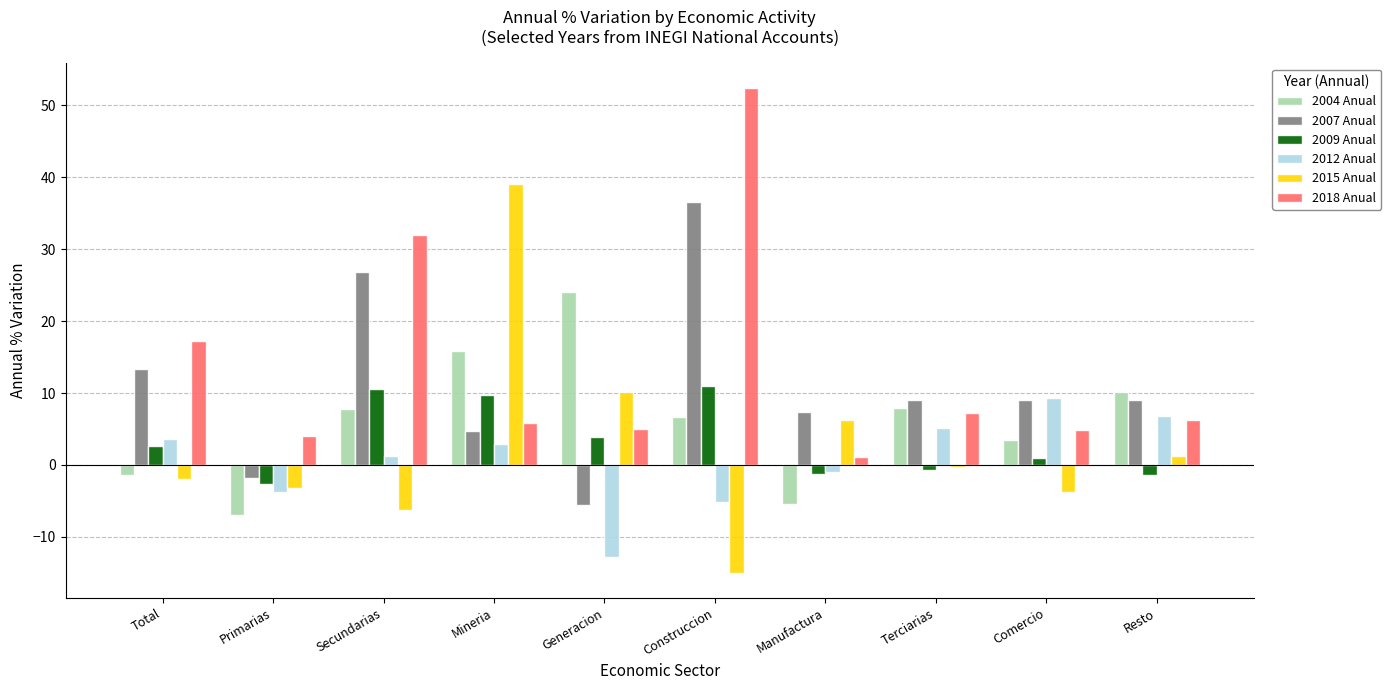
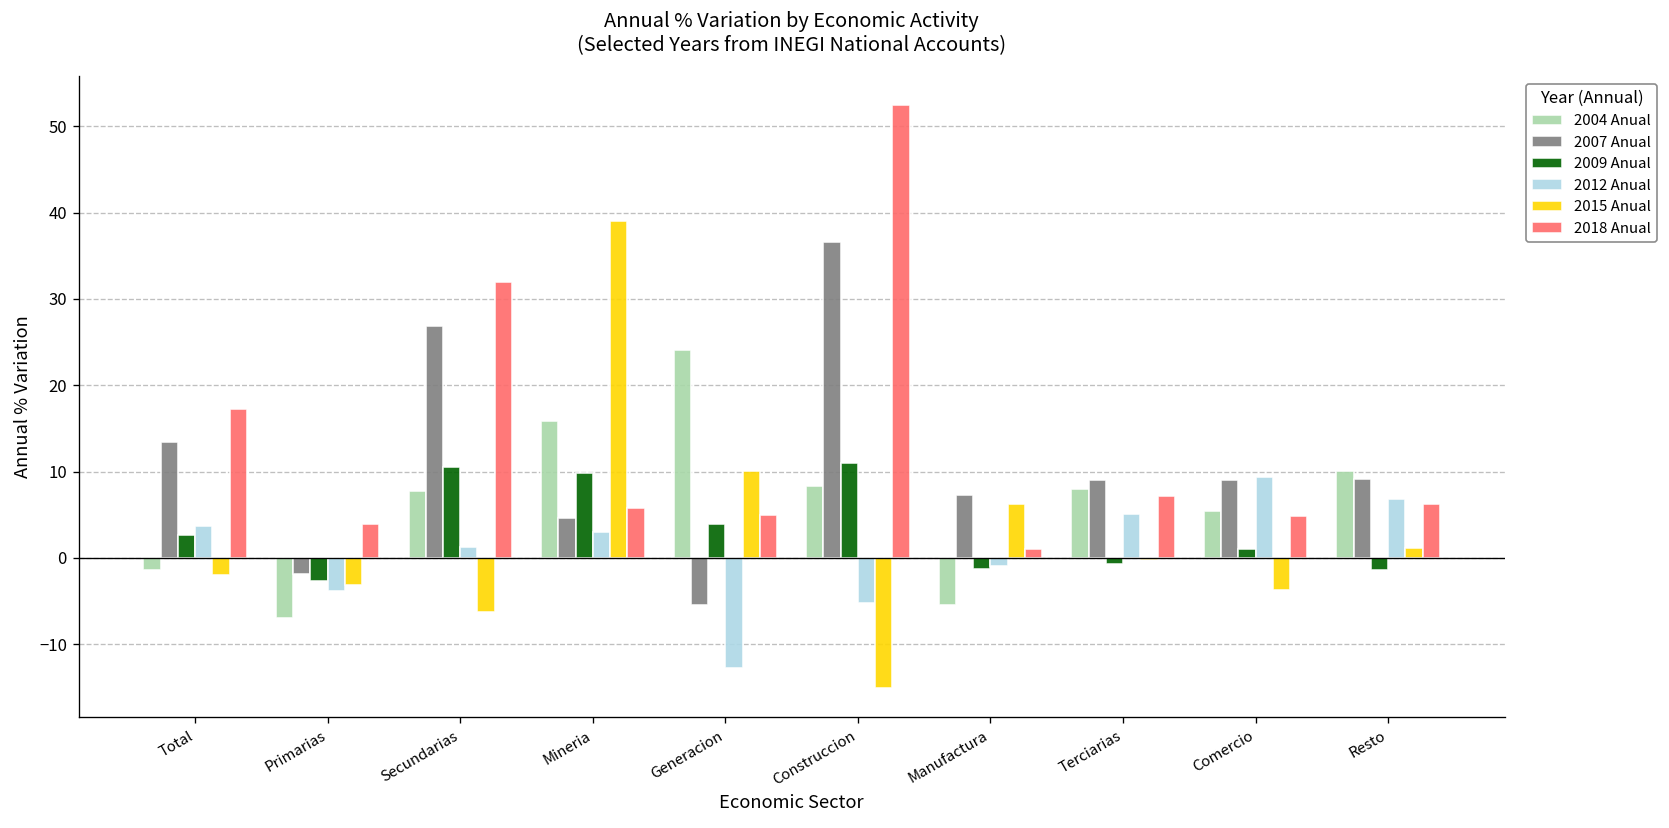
  {
    "2004 Anual": {
      "Total": -1,
      "Primarias": -7,
      "Secundarias": 8,
      "Mineria": 16,
      "Generacion": 24,
-     "Construccion": 7,
+     "Construccion": 8,
      "Manufactura": -5,
      "Terciarias": 8,
-     "Comercio": 4,
+     "Comercio": 5,
      "Resto": 10
    },
    "2007 Anual": {
      "Total": 13,
      "Primarias": -2,
      "Secundarias": 27,
      "Mineria": 5,
      "Generacion": -5,
      "Construccion": 37,
      "Manufactura": 7,
      "Terciarias": 9,
      "Comercio": 9,
      "Resto": 9
    },
    "2009 Anual": {
      "Total": 3,
      "Primarias": -3,
      "Secundarias": 11,
      "Mineria": 10,
      "Generacion": 4,
      "Construccion": 11,
      "Manufactura": -1,
      "Terciarias": -1,
      "Comercio": 1,
      "Resto": -1
    },
    "2012 Anual": {
      "Total": 4,
      "Primarias": -4,
      "Secundarias": 1,
      "Mineria": 3,
      "Generacion": -13,
      "Construccion": -5,
      "Manufactura": -1,
      "Terciarias": 5,
      "Comercio": 9,
      "Resto": 7
    },
    "2015 Anual": {
      "Total": -2,
      "Primarias": -3,
      "Secundarias": -6,
      "Mineria": 39,
      "Generacion": 10,
      "Construccion": -15,
      "Manufactura": 6,
      "Comercio": -4,
      "Resto": 1
    },
    "2018 Anual": {
      "Total": 17,
      "Primarias": 4,
      "Secundarias": 32,
      "Mineria": 6,
      "Generacion": 5,
      "Construccion": 52,
      "Manufactura": 1,
      "Terciarias": 7,
      "Comercio": 5,
      "Resto": 6
    }
  }
